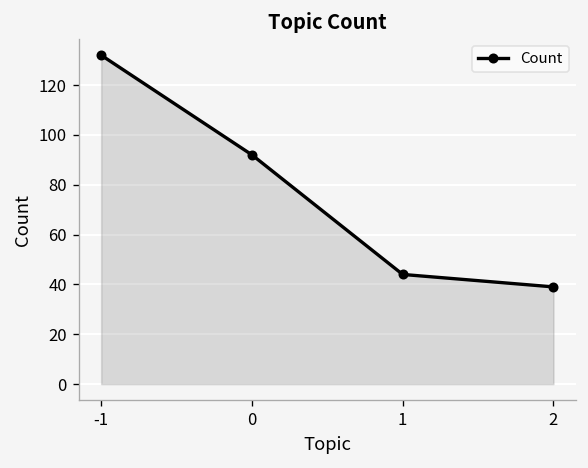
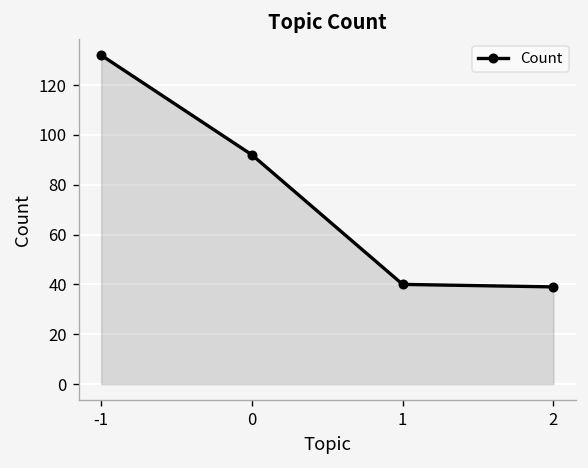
  {
    "-1": 132,
    "0": 92,
-   "1": 44,
+   "1": 40,
    "2": 39
  }
